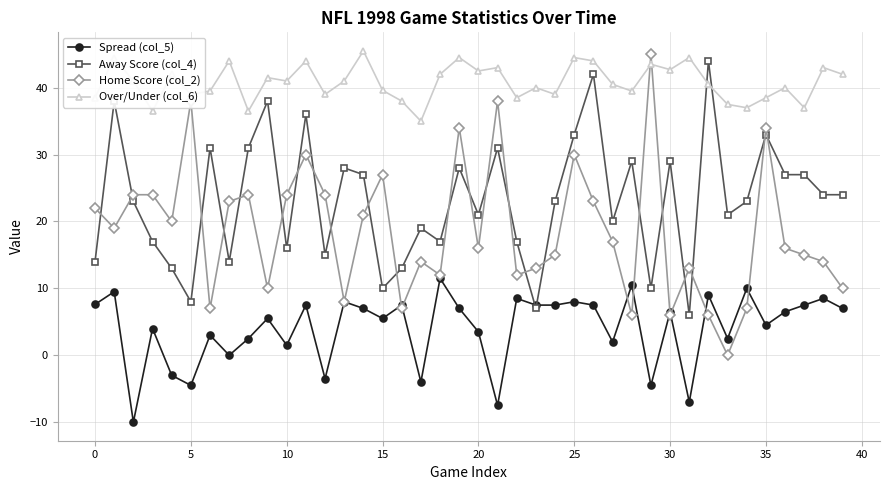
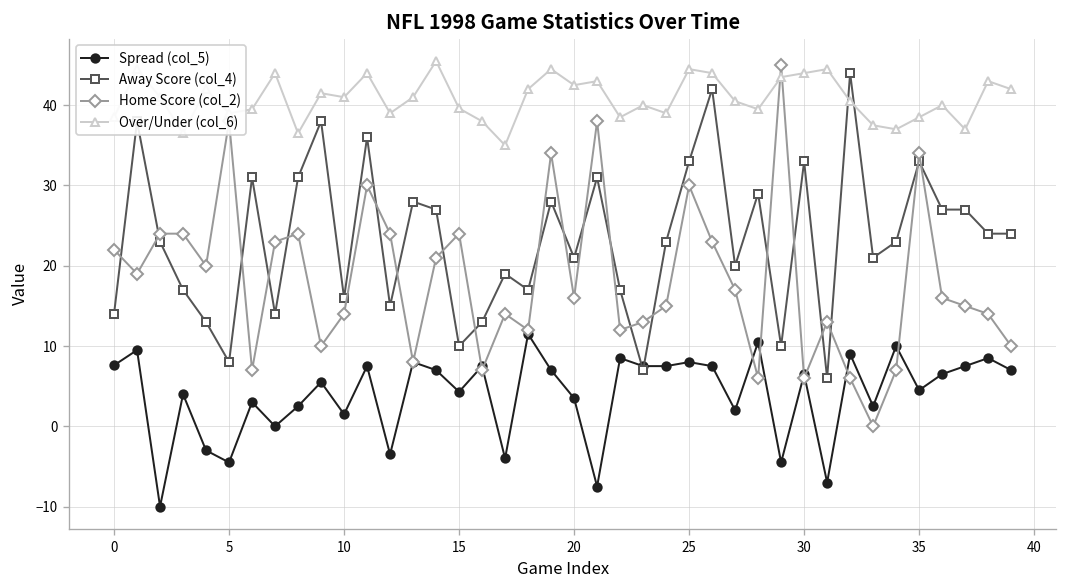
  {
    "Spread (col_5)": {
      "0": 8,
      "5": -5,
      "10": 2,
-     "15": 6,
+     "15": 4,
      "20": 4,
      "25": 8,
      "30": 7,
      "35": 5
    },
    "Away Score (col_4)": {
      "0": 14,
      "5": 8,
      "10": 16,
      "15": 10,
      "20": 21,
      "25": 33,
-     "30": 29,
+     "30": 33,
      "35": 33
    },
    "Home Score (col_2)": {
      "0": 22,
-     "10": 24,
-     "15": 27,
+     "10": 14,
+     "15": 24,
      "20": 16,
      "25": 30,
      "30": 6,
      "35": 34
    },
    "Over/Under (col_6)": {
      "10": 41,
      "15": 40,
      "20": 43,
      "25": 45,
-     "30": 43,
+     "30": 44,
      "35": 39
    }
  }
